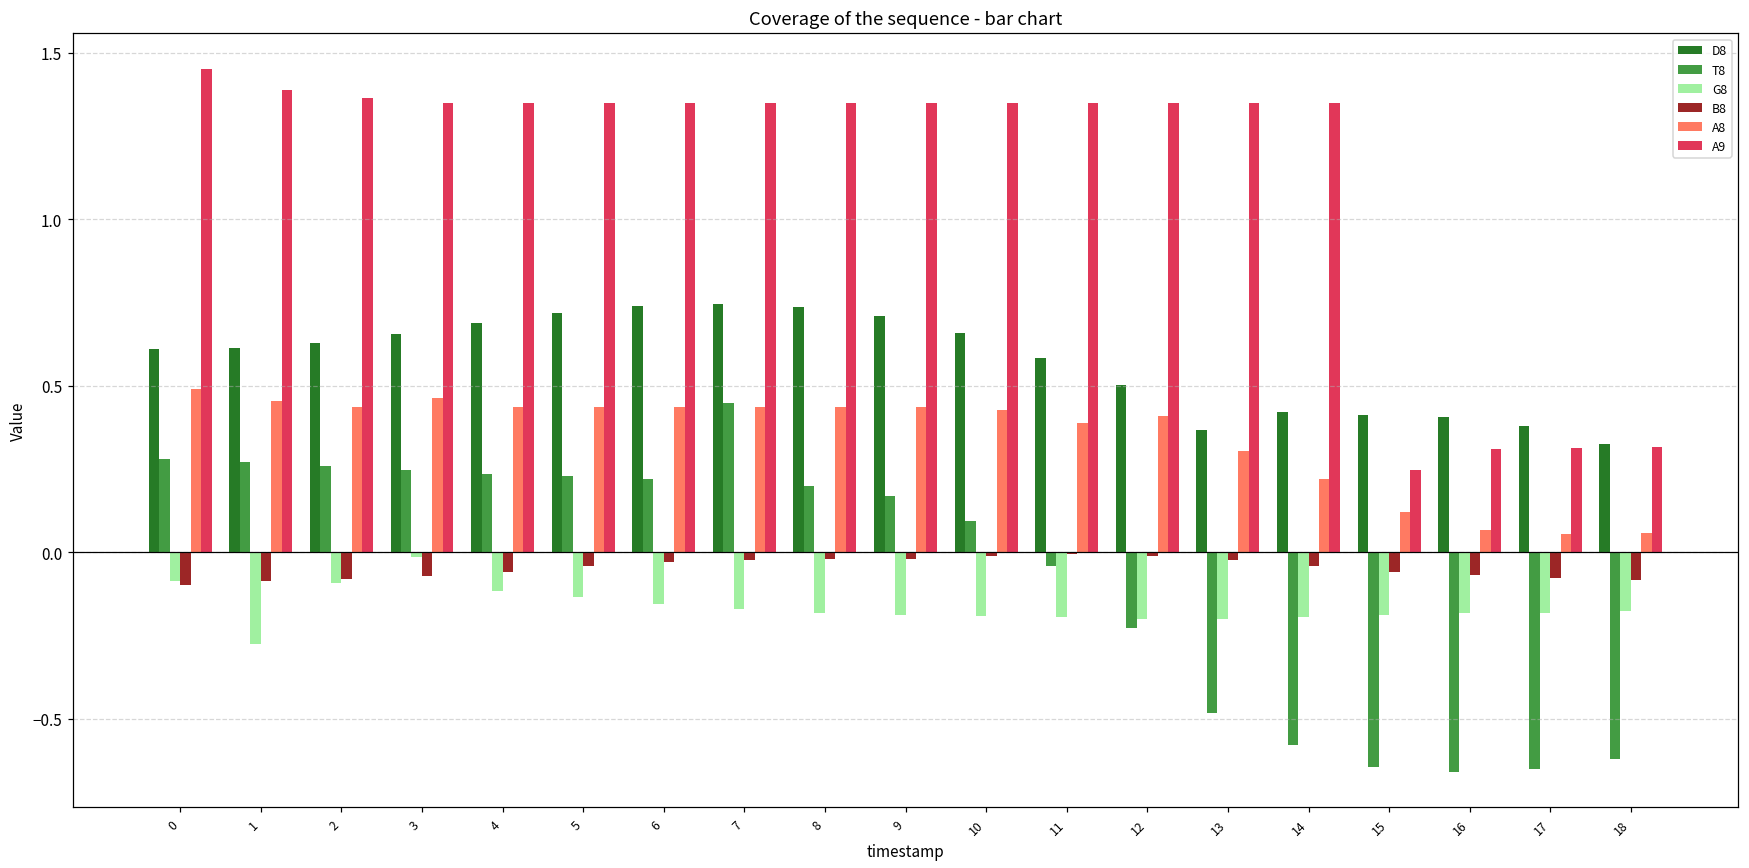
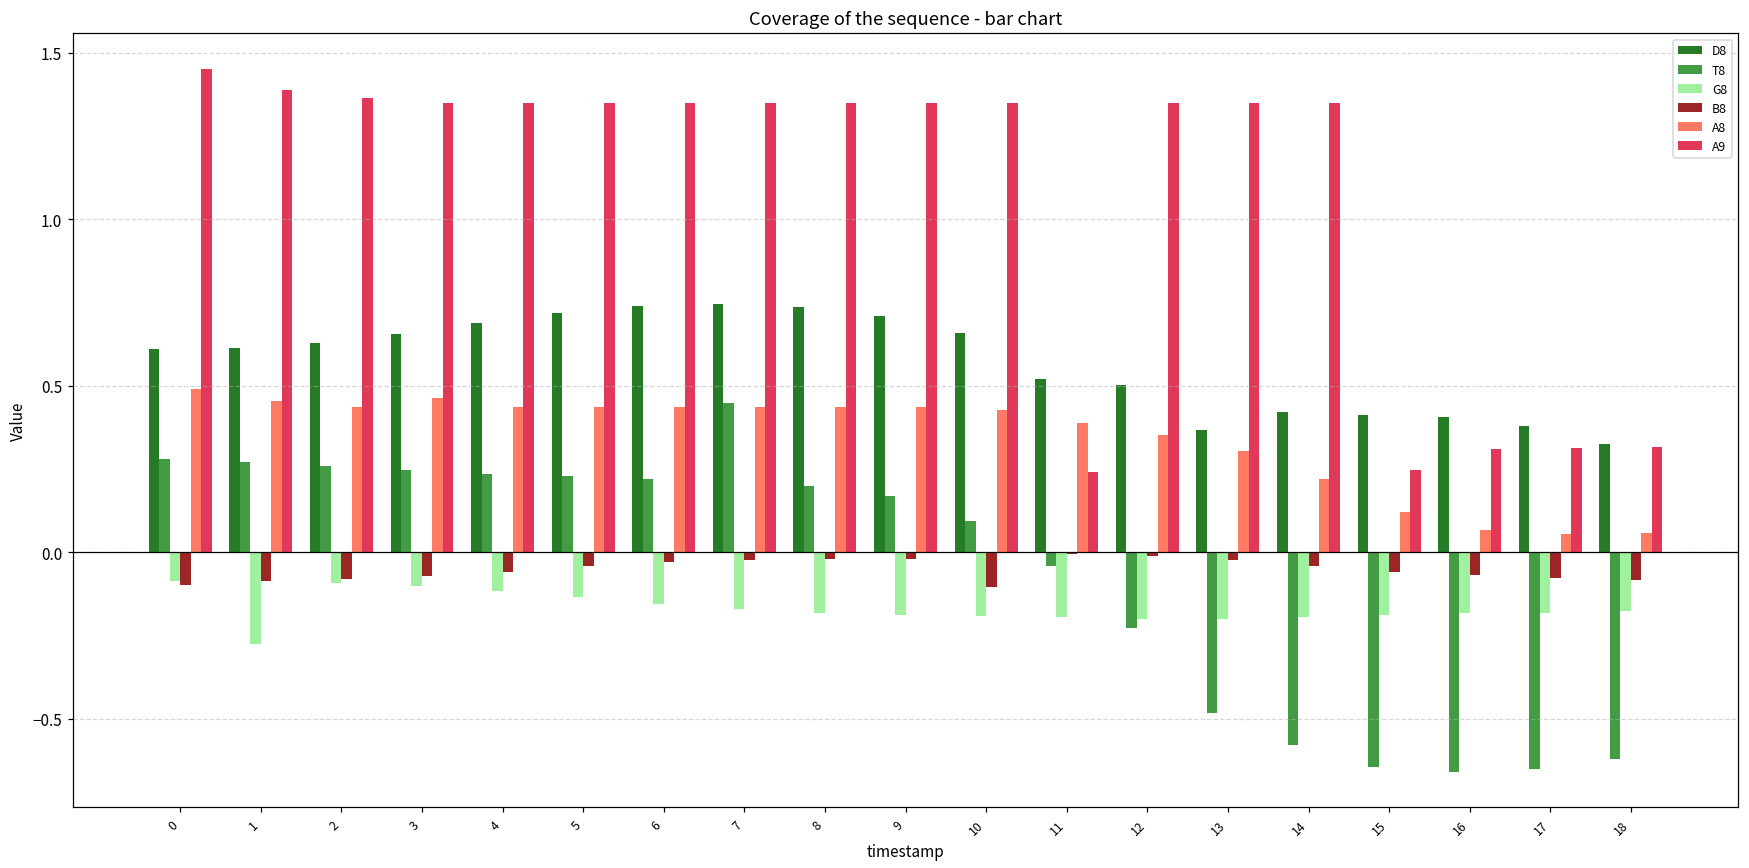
  {
    "D8": {
      "0": 0.61,
      "1": 0.61,
      "2": 0.63,
      "3": 0.66,
      "4": 0.69,
      "5": 0.72,
      "6": 0.74,
      "7": 0.75,
      "8": 0.74,
      "9": 0.71,
      "10": 0.66,
-     "11": 0.58,
+     "11": 0.52,
      "12": 0.50,
      "13": 0.37,
      "14": 0.42,
      "15": 0.41,
      "16": 0.41,
      "17": 0.38,
      "18": 0.33
    },
    "T8": {
      "0": 0.28,
      "1": 0.27,
      "2": 0.26,
      "3": 0.25,
      "4": 0.24,
      "5": 0.23,
      "6": 0.22,
      "7": 0.45,
      "8": 0.20,
      "9": 0.17,
      "10": 0.09,
      "11": -0.04,
      "12": -0.23,
      "13": -0.48,
      "14": -0.58,
      "15": -0.64,
      "16": -0.66,
      "17": -0.65,
      "18": -0.62
    },
    "G8": {
      "0": -0.09,
      "1": -0.27,
      "2": -0.09,
-     "3": -0.01,
+     "3": -0.10,
      "4": -0.12,
      "5": -0.13,
      "6": -0.15,
      "7": -0.17,
      "8": -0.18,
      "9": -0.19,
      "10": -0.19,
      "11": -0.20,
      "12": -0.20,
      "13": -0.20,
      "14": -0.19,
      "15": -0.19,
      "16": -0.18,
      "17": -0.18,
      "18": -0.18
    },
    "B8": {
      "0": -0.10,
      "1": -0.09,
      "2": -0.08,
      "3": -0.07,
      "4": -0.06,
      "5": -0.04,
      "6": -0.03,
      "7": -0.02,
      "8": -0.02,
      "9": -0.02,
-     "10": -0.01,
+     "10": -0.10,
      "12": -0.01,
      "13": -0.02,
      "14": -0.04,
      "15": -0.06,
      "16": -0.07,
      "17": -0.08,
      "18": -0.08
    },
    "A8": {
      "0": 0.49,
      "1": 0.46,
      "2": 0.44,
      "3": 0.46,
      "4": 0.44,
      "5": 0.44,
      "6": 0.44,
      "7": 0.44,
      "8": 0.44,
      "9": 0.44,
      "10": 0.43,
      "11": 0.39,
-     "12": 0.41,
+     "12": 0.35,
      "13": 0.30,
      "14": 0.22,
      "15": 0.12,
      "16": 0.07,
      "17": 0.05,
      "18": 0.06
    },
    "A9": {
      "0": 1.45,
      "1": 1.39,
      "2": 1.36,
      "3": 1.35,
      "4": 1.35,
      "5": 1.35,
      "6": 1.35,
      "7": 1.35,
      "8": 1.35,
      "9": 1.35,
      "10": 1.35,
-     "11": 1.35,
+     "11": 0.24,
      "12": 1.35,
      "13": 1.35,
      "14": 1.35,
      "15": 0.25,
      "16": 0.31,
      "17": 0.31,
      "18": 0.32
    }
  }
